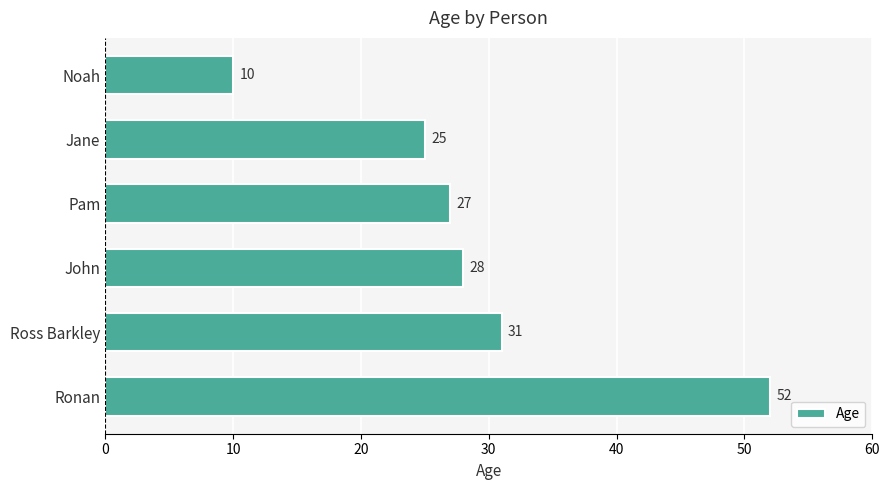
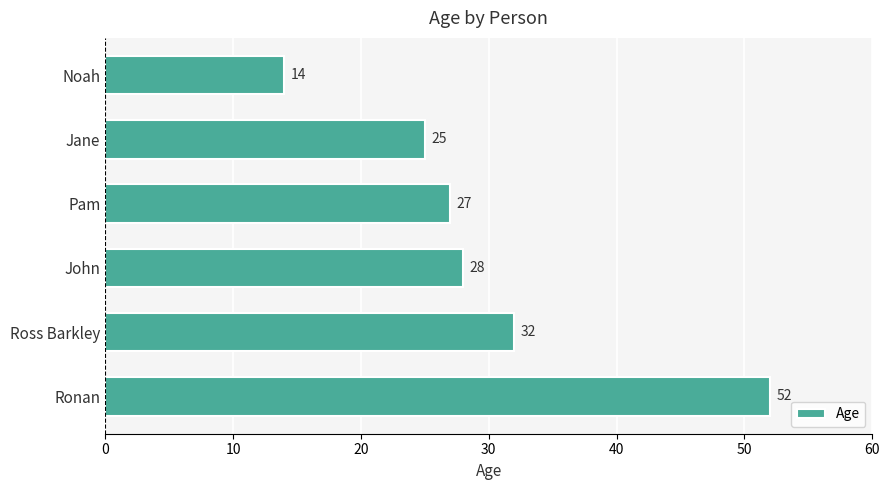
  {
-   "Noah": 10,
+   "Noah": 14,
    "Jane": 25,
    "Pam": 27,
    "John": 28,
-   "Ross Barkley": 31
+   "Ross Barkley": 32
  }
